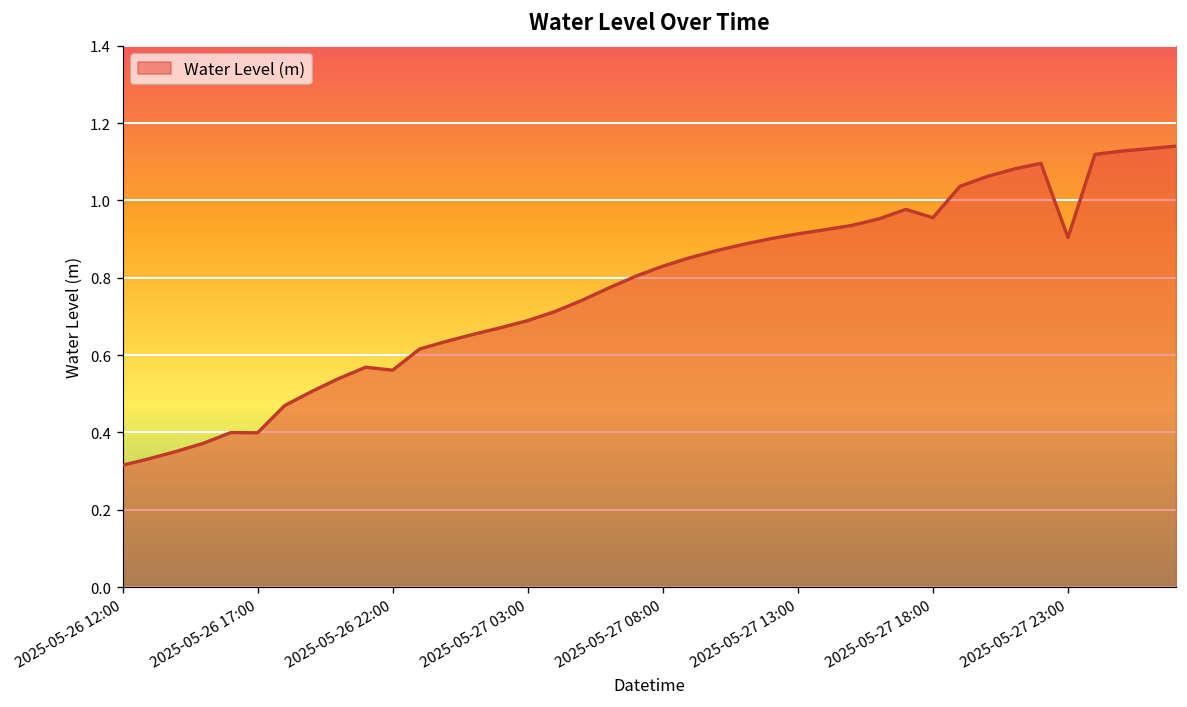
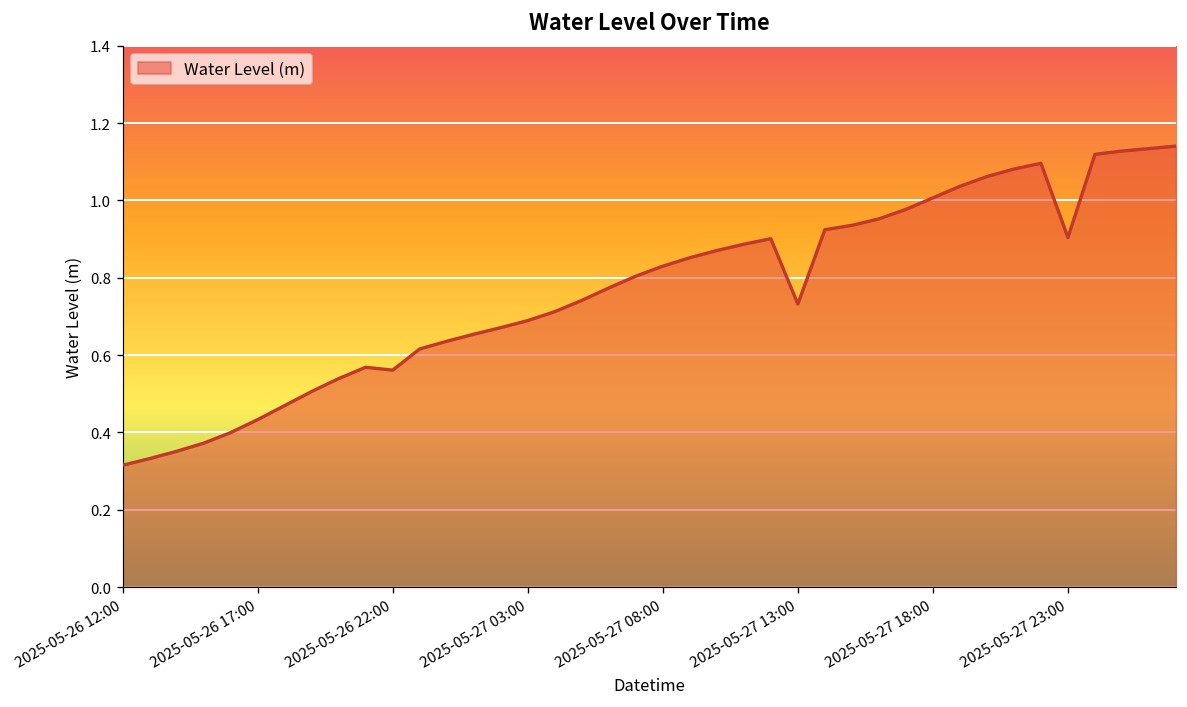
  {
    "2025-05-26 12:00": 0.31,
-   "2025-05-26 17:00": 0.40,
+   "2025-05-26 17:00": 0.43,
    "2025-05-26 22:00": 0.56,
    "2025-05-27 03:00": 0.69,
    "2025-05-27 08:00": 0.83,
-   "2025-05-27 13:00": 0.91,
-   "2025-05-27 18:00": 0.96,
+   "2025-05-27 13:00": 0.73,
+   "2025-05-27 18:00": 1.01,
    "2025-05-27 23:00": 0.90
  }
